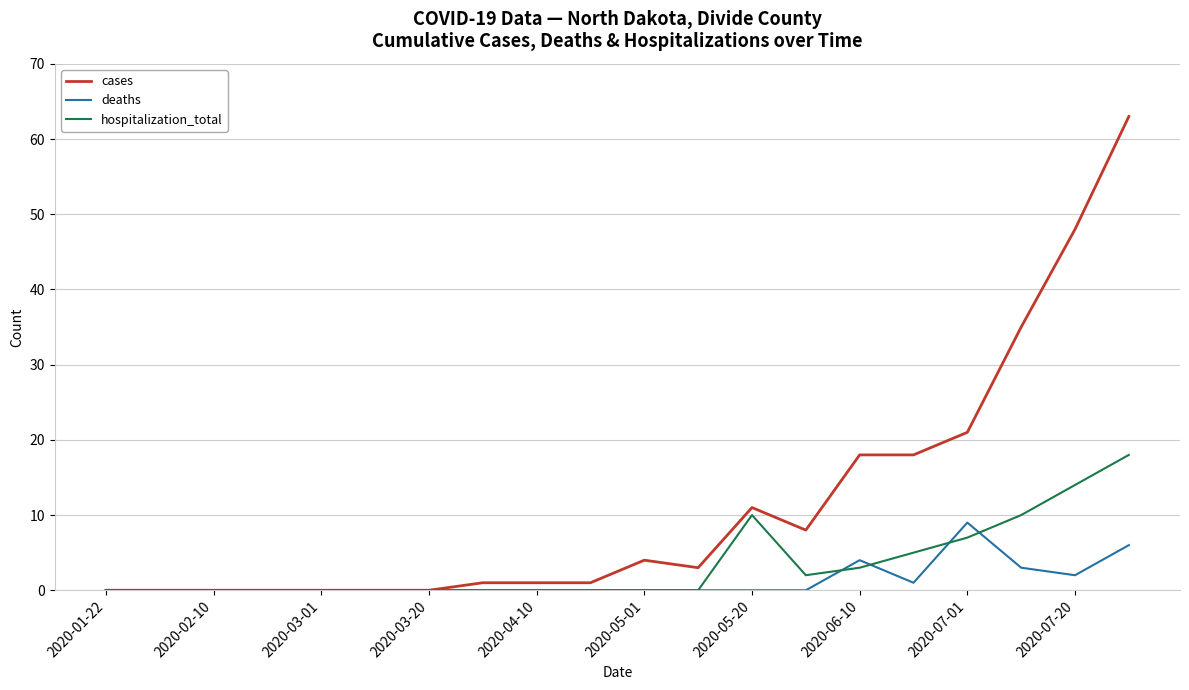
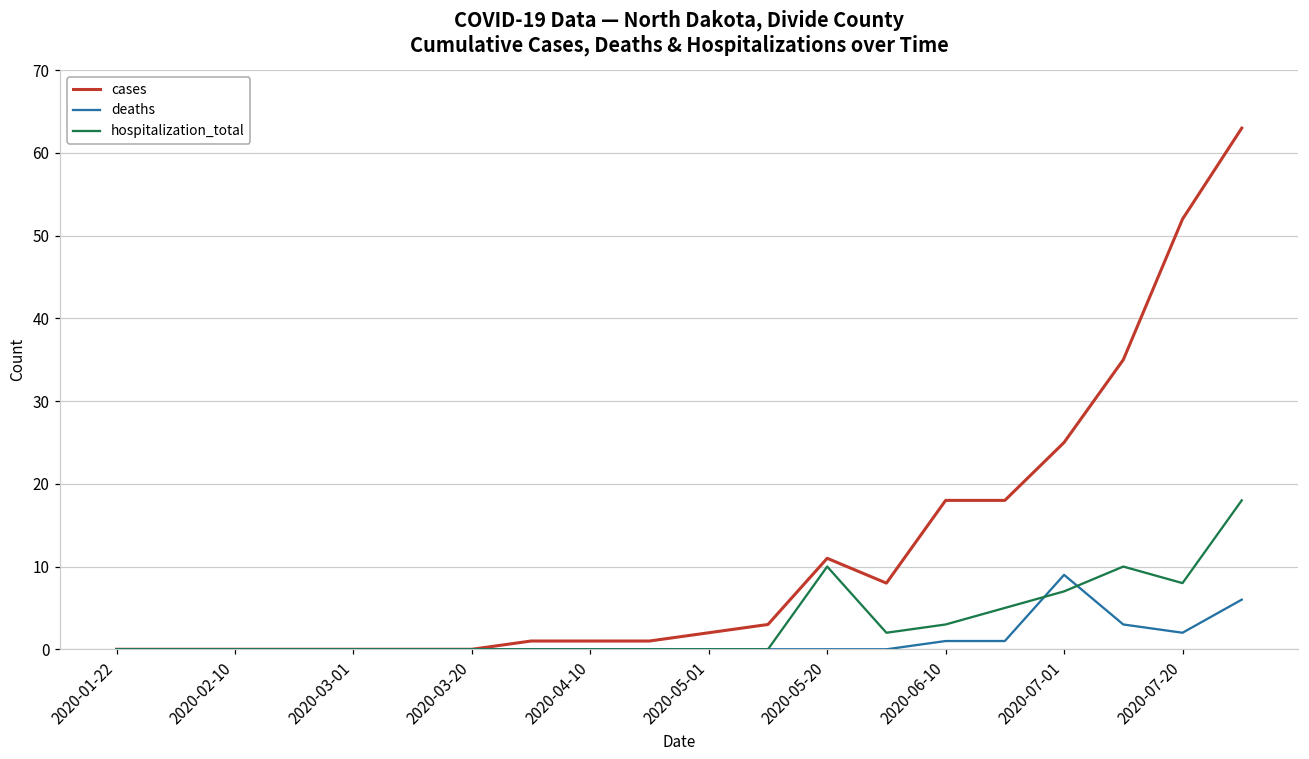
  {
    "cases": {
      "2020-04-10": 1,
-     "2020-05-01": 4,
+     "2020-05-01": 2,
      "2020-05-20": 11,
      "2020-06-10": 18,
-     "2020-07-01": 21,
-     "2020-07-20": 48
+     "2020-07-01": 25,
+     "2020-07-20": 52
    },
    "deaths": {
      "2020-05-20": 0,
-     "2020-06-10": 4,
+     "2020-06-10": 1,
      "2020-07-01": 9,
      "2020-07-20": 2
    },
    "hospitalization_total": {
      "2020-05-20": 10,
      "2020-06-10": 3,
      "2020-07-01": 7,
-     "2020-07-20": 14
+     "2020-07-20": 8
    }
  }
